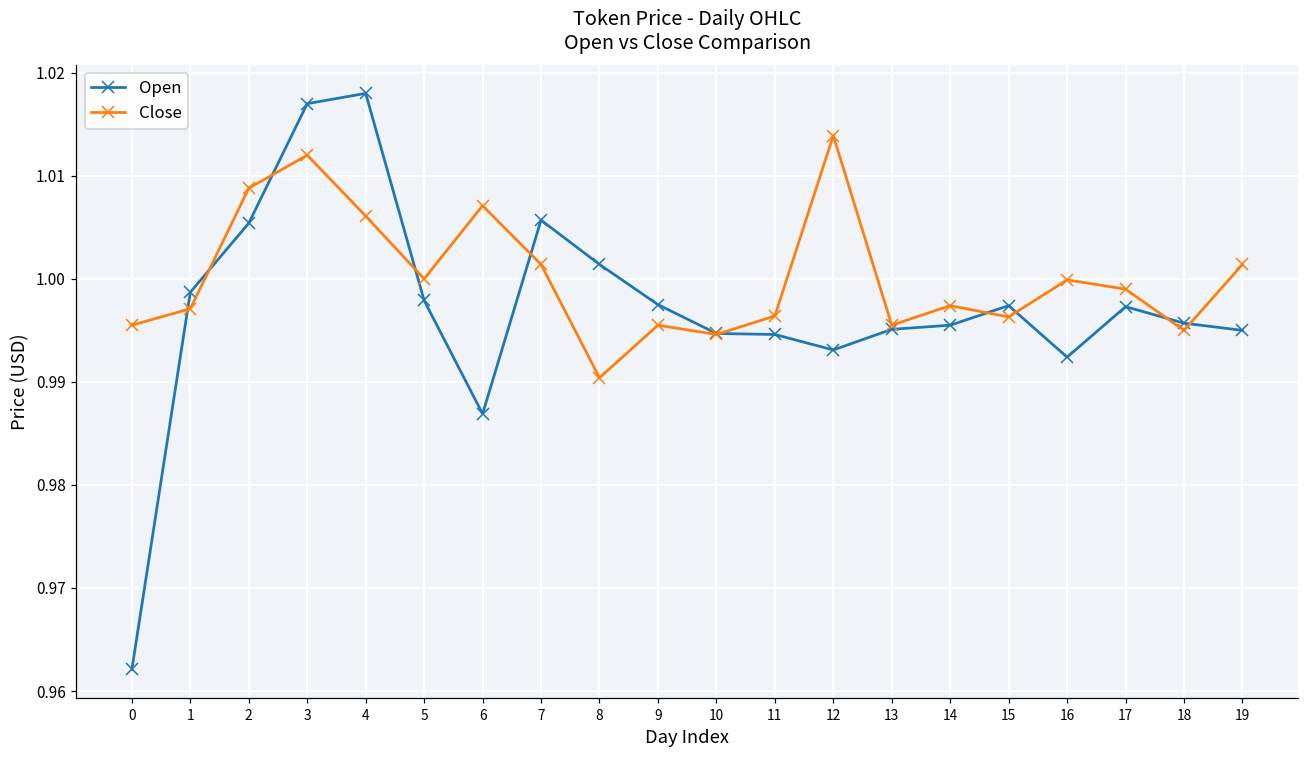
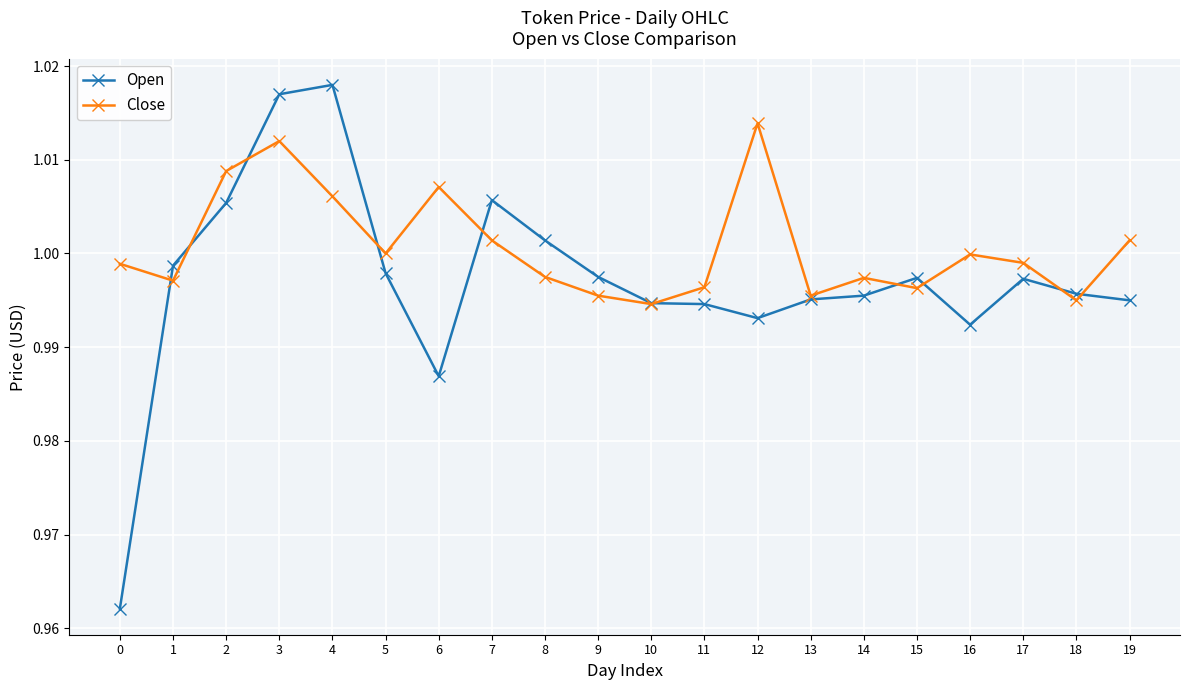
  {
    "Open": {
      "0": 0.962,
      "1": 0.999,
      "2": 1.005,
      "3": 1.017,
      "4": 1.018,
      "5": 0.998,
      "6": 0.987,
      "7": 1.006,
      "8": 1.001,
      "9": 0.998,
      "11": 0.995,
      "12": 0.993,
      "13": 0.995,
      "14": 0.996,
      "15": 0.997,
      "16": 0.992,
      "17": 0.997,
      "18": 0.996,
      "19": 0.995
    },
    "Close": {
-     "0": 0.996,
+     "0": 0.999,
      "1": 0.997,
      "2": 1.009,
      "3": 1.012,
      "4": 1.006,
      "5": 1.000,
      "6": 1.007,
      "7": 1.001,
-     "8": 0.990,
+     "8": 0.998,
      "9": 0.996,
      "11": 0.996,
      "12": 1.014,
      "13": 0.996,
      "14": 0.997,
      "15": 0.996,
      "16": 1.000,
      "17": 0.999,
      "18": 0.995,
      "19": 1.001
    }
  }
